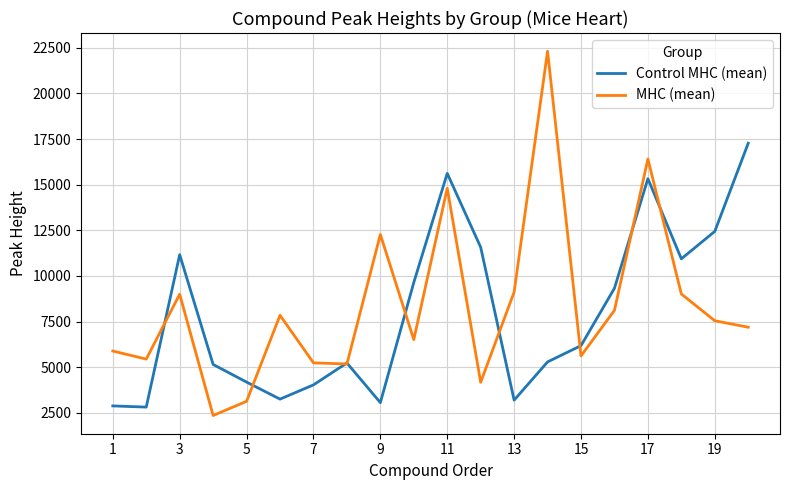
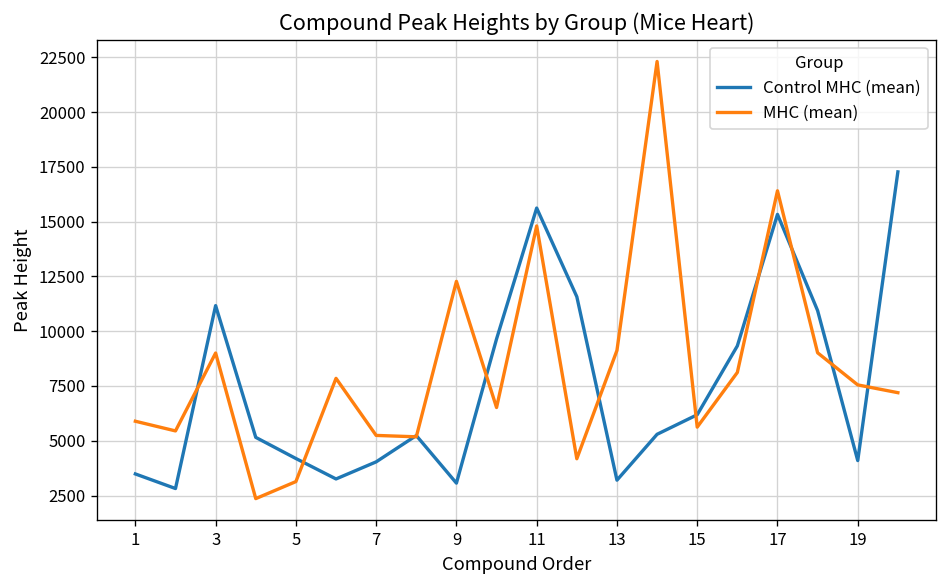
  {
    "Control MHC (mean)": {
-     "1": 2900,
+     "1": 3500,
      "3": 11200,
      "5": 4200,
      "7": 4000,
      "9": 3100,
      "11": 15600,
      "13": 3200,
      "15": 6200,
      "17": 15300,
-     "19": 12400
+     "19": 4100
    },
    "MHC (mean)": {
      "1": 5900,
      "3": 9000,
      "5": 3100,
      "7": 5200,
      "9": 12300,
      "11": 14800,
      "13": 9100,
      "15": 5600,
      "17": 16400,
      "19": 7500
    }
  }
